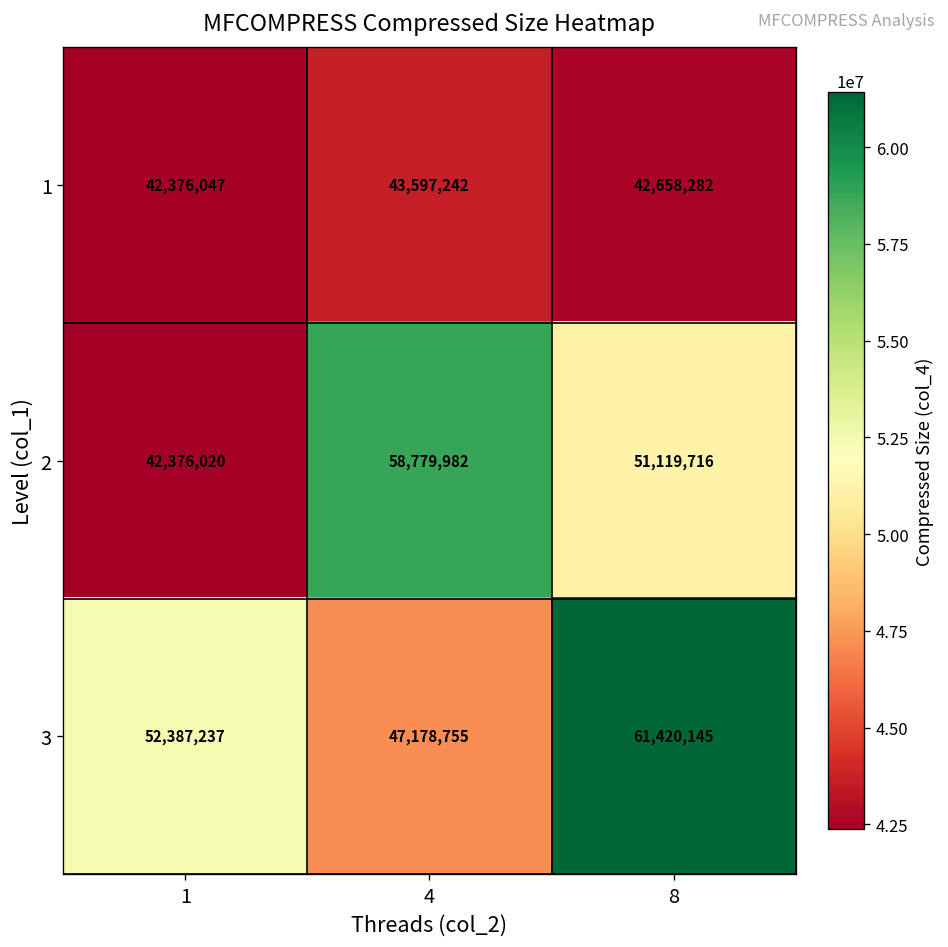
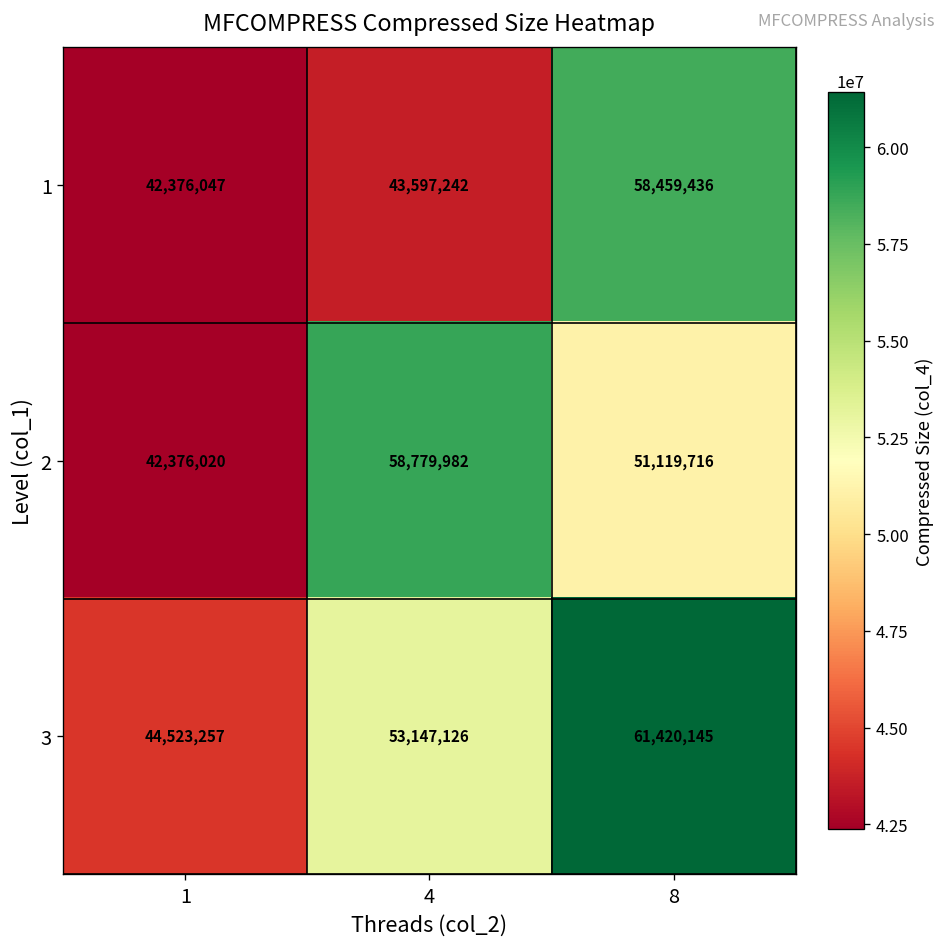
  {
    "1": {
      "1": "42,376,047",
      "4": "43,597,242",
-     "8": "42,658,282"
+     "8": "58,459,436"
    },
    "2": {
      "1": "42,376,020",
      "4": "58,779,982",
      "8": "51,119,716"
    },
    "3": {
-     "1": "52,387,237",
-     "4": "47,178,755",
+     "1": "44,523,257",
+     "4": "53,147,126",
      "8": "61,420,145"
    }
  }
